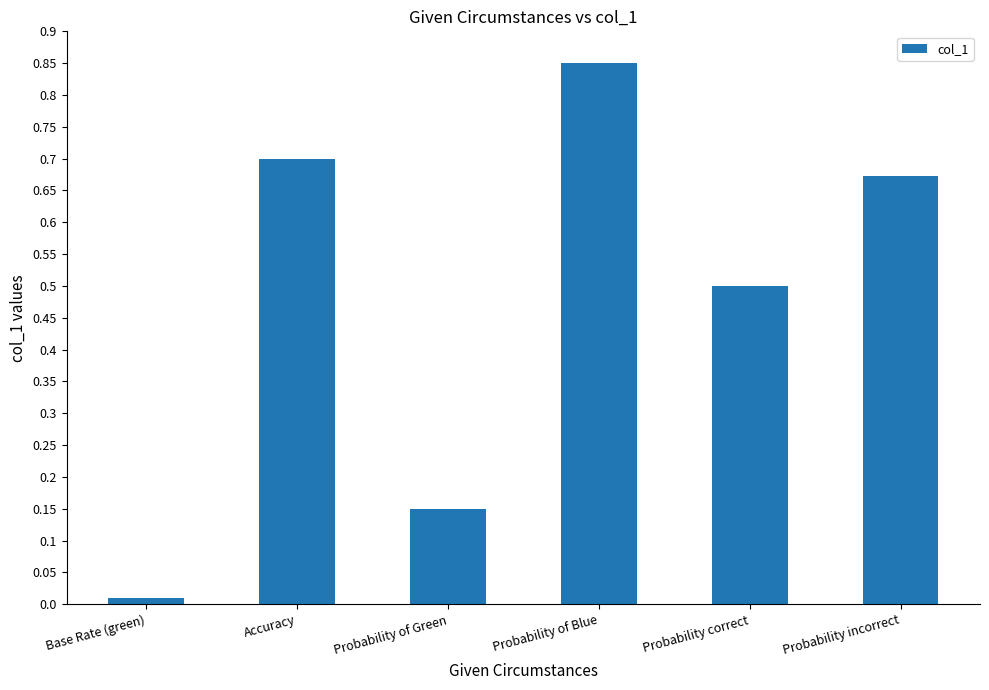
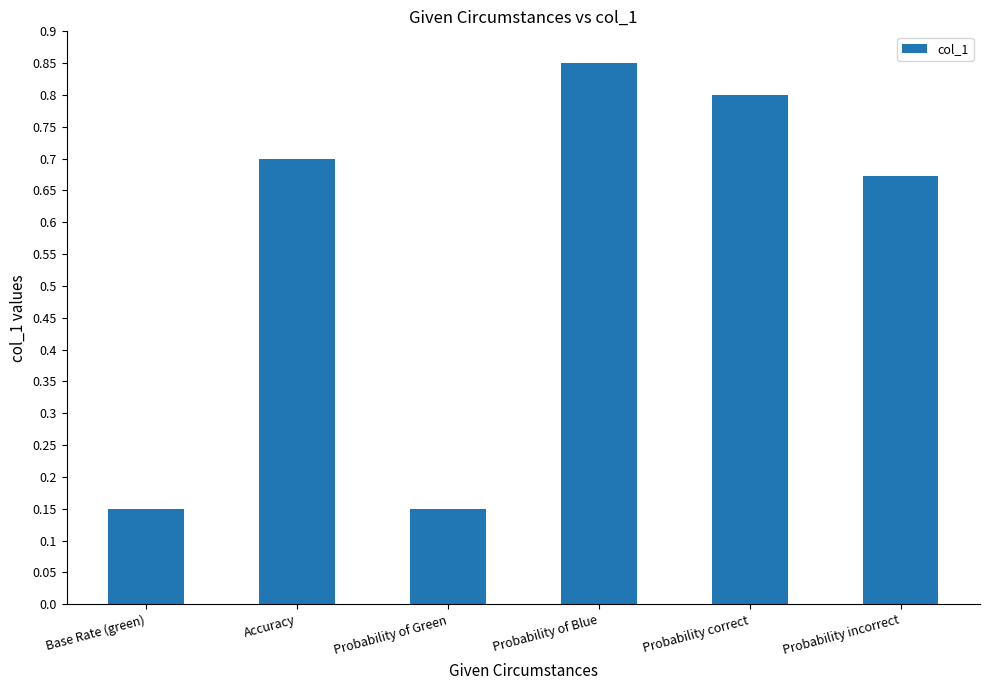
  {
-   "Base Rate (green)": 0.01,
+   "Base Rate (green)": 0.15,
    "Accuracy": 0.70,
    "Probability of Green": 0.15,
    "Probability of Blue": 0.85,
-   "Probability correct": 0.5,
+   "Probability correct": 0.8,
    "Probability incorrect": 0.67
  }
